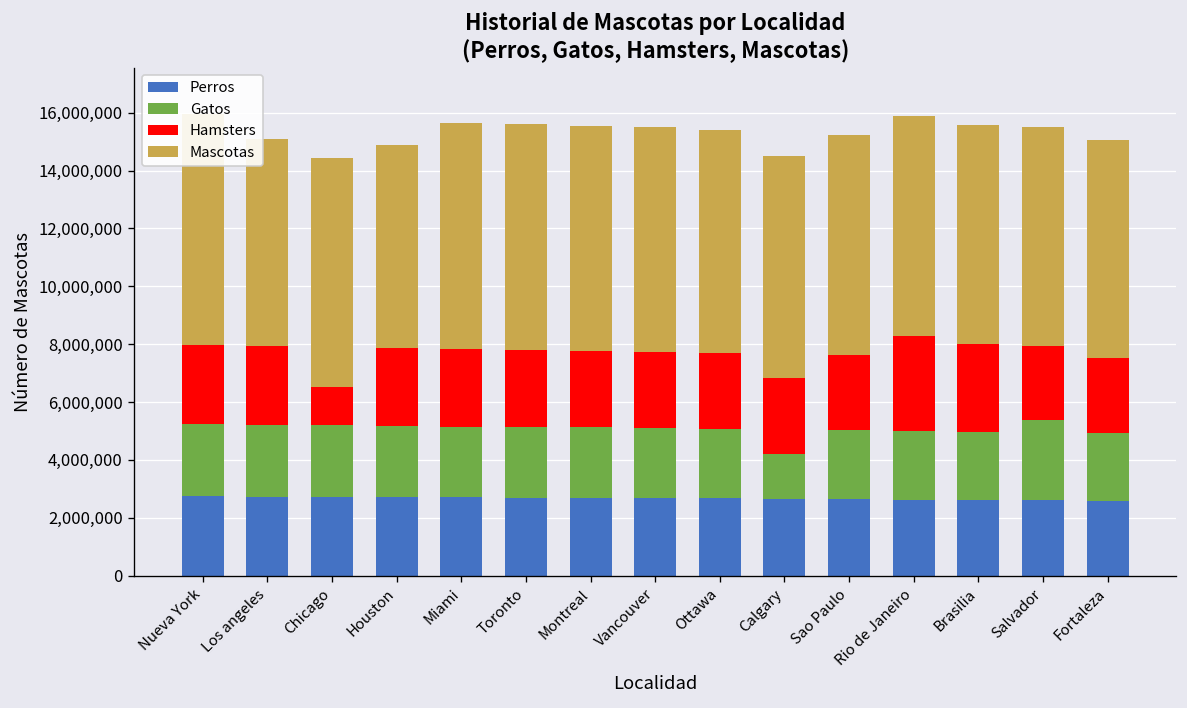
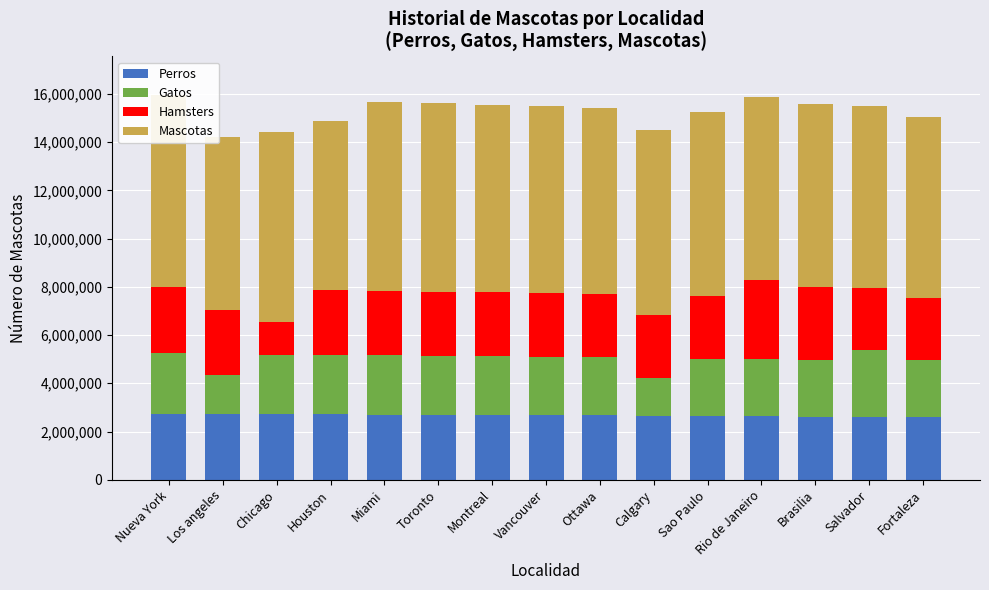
  {
    "Perros": {
      "Nueva York": "2,700,000",
      "Los angeles": "2,700,000",
      "Chicago": "2,700,000",
      "Houston": "2,700,000",
      "Miami": "2,700,000",
      "Toronto": "2,700,000",
      "Montreal": "2,700,000",
      "Vancouver": "2,700,000",
      "Ottawa": "2,700,000",
      "Calgary": "2,700,000",
      "Sao Paulo": "2,600,000",
      "Rio de Janeiro": "2,600,000",
      "Brasilia": "2,600,000",
      "Salvador": "2,600,000",
      "Fortaleza": "2,600,000"
    },
    "Gatos": {
      "Nueva York": "2,500,000",
-     "Los angeles": "2,500,000",
+     "Los angeles": "1,600,000",
      "Chicago": "2,500,000",
      "Houston": "2,500,000",
      "Miami": "2,400,000",
      "Toronto": "2,400,000",
      "Montreal": "2,400,000",
      "Vancouver": "2,400,000",
      "Ottawa": "2,400,000",
      "Calgary": "1,600,000",
      "Sao Paulo": "2,400,000",
      "Rio de Janeiro": "2,400,000",
      "Brasilia": "2,400,000",
      "Salvador": "2,800,000",
      "Fortaleza": "2,400,000"
    },
    "Hamsters": {
      "Nueva York": "2,700,000",
      "Los angeles": "2,700,000",
      "Chicago": "1,300,000",
      "Houston": "2,700,000",
      "Miami": "2,700,000",
      "Toronto": "2,700,000",
      "Montreal": "2,600,000",
      "Vancouver": "2,600,000",
      "Ottawa": "2,600,000",
      "Calgary": "2,600,000",
      "Sao Paulo": "2,600,000",
      "Rio de Janeiro": "3,300,000",
      "Brasilia": "3,000,000",
      "Salvador": "2,600,000",
      "Fortaleza": "2,600,000"
    },
    "Mascotas": {
      "Los angeles": "7,200,000",
      "Chicago": "7,900,000",
      "Houston": "7,000,000",
      "Miami": "7,800,000",
      "Toronto": "7,800,000",
      "Montreal": "7,800,000",
      "Vancouver": "7,700,000",
      "Ottawa": "7,700,000",
      "Calgary": "7,700,000",
      "Sao Paulo": "7,600,000",
      "Rio de Janeiro": "7,600,000",
      "Brasilia": "7,600,000",
      "Salvador": "7,500,000",
      "Fortaleza": "7,500,000"
    }
  }
